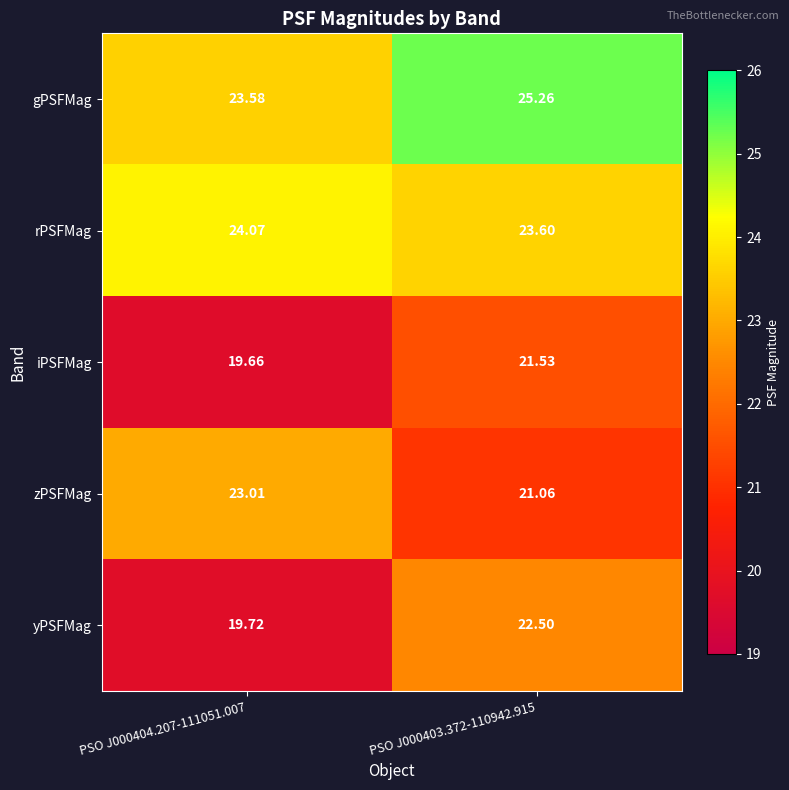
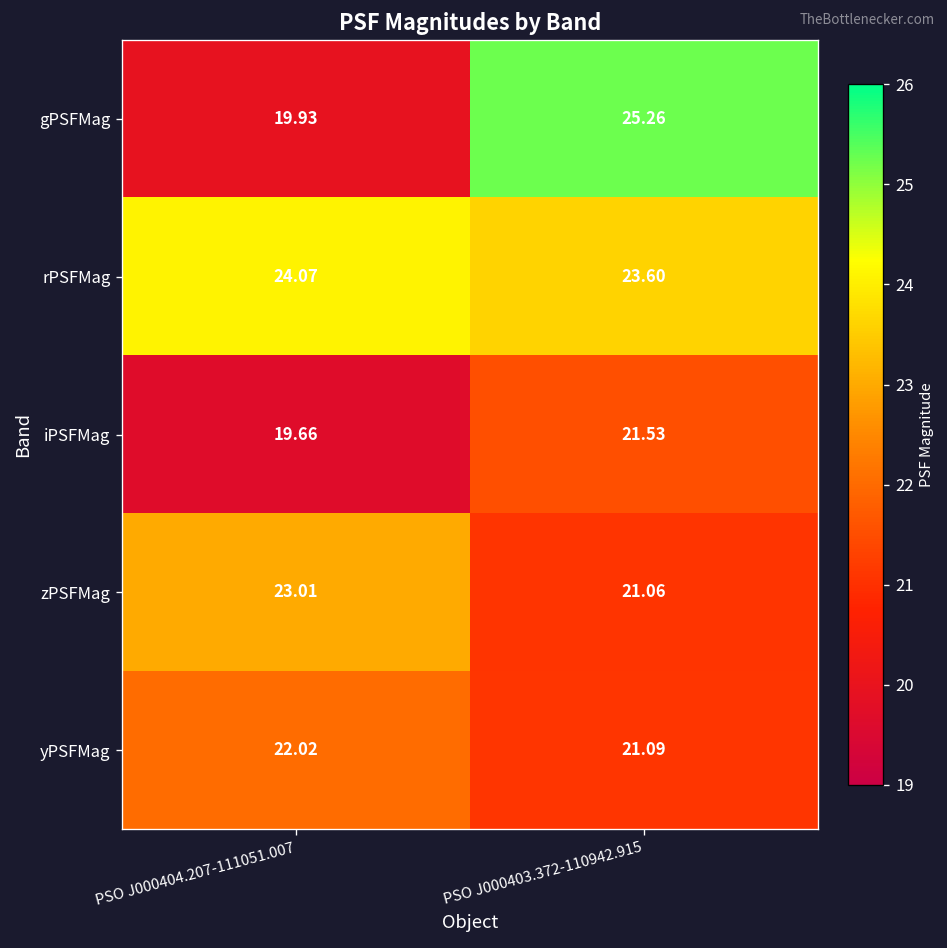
  {
    "gPSFMag": {
-     "PSO J000404.207-111051.007": 23.58,
+     "PSO J000404.207-111051.007": 19.93,
      "PSO J000403.372-110942.915": 25.26
    },
    "rPSFMag": {
      "PSO J000404.207-111051.007": 24.07,
      "PSO J000403.372-110942.915": 23.60
    },
    "iPSFMag": {
      "PSO J000404.207-111051.007": 19.66,
      "PSO J000403.372-110942.915": 21.53
    },
    "zPSFMag": {
      "PSO J000404.207-111051.007": 23.01,
      "PSO J000403.372-110942.915": 21.06
    },
    "yPSFMag": {
-     "PSO J000404.207-111051.007": 19.72,
-     "PSO J000403.372-110942.915": 22.50
+     "PSO J000404.207-111051.007": 22.02,
+     "PSO J000403.372-110942.915": 21.09
    }
  }
